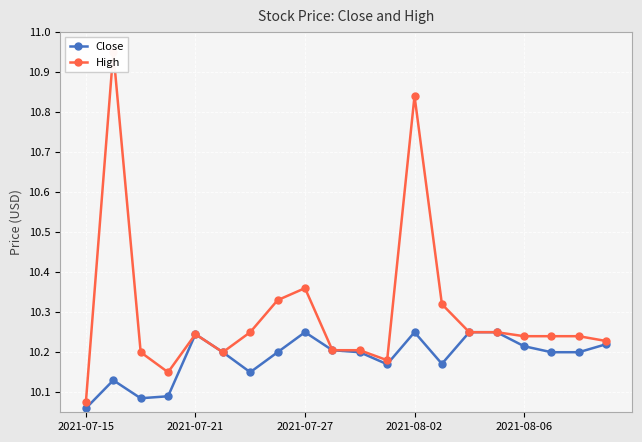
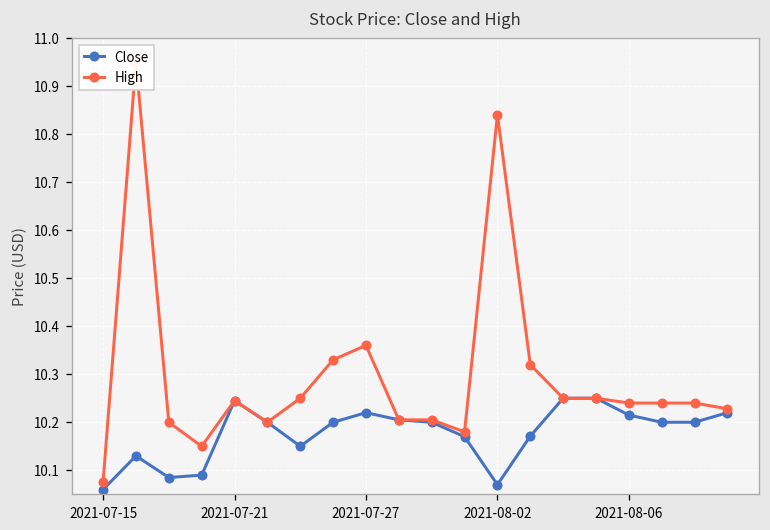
  {
    "Close": {
      "2021-07-15": 10.06,
-     "2021-07-27": 10.25,
-     "2021-08-02": 10.25,
+     "2021-07-27": 10.22,
+     "2021-08-02": 10.07,
      "2021-08-06": 10.22
    },
    "High": {
      "2021-07-15": 10.08,
      "2021-07-27": 10.36,
      "2021-08-02": 10.84,
      "2021-08-06": 10.24
    }
  }
